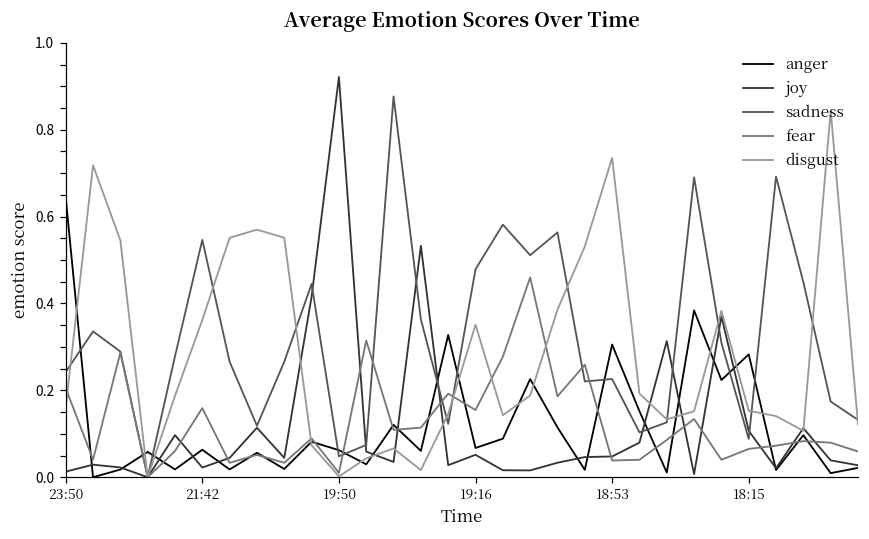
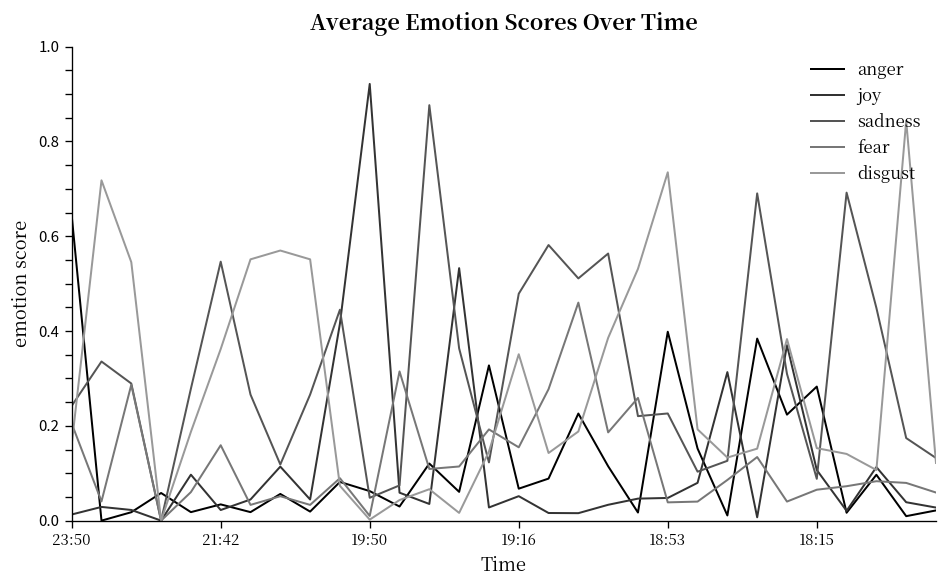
  {
    "anger": {
      "23:50": 0.64,
-     "21:42": 0.06,
+     "21:42": 0.03,
      "19:50": 0.06,
      "19:16": 0.07,
-     "18:53": 0.31,
+     "18:53": 0.40,
      "18:15": 0.28
    }
  }
